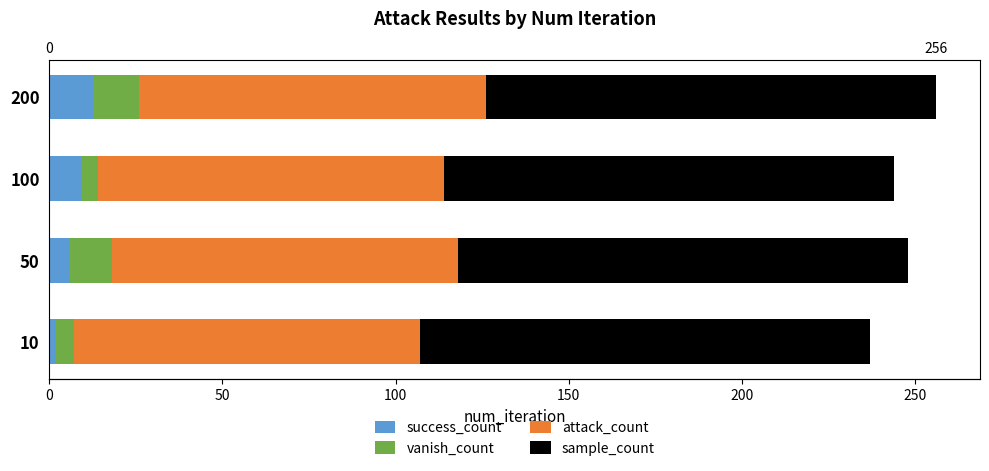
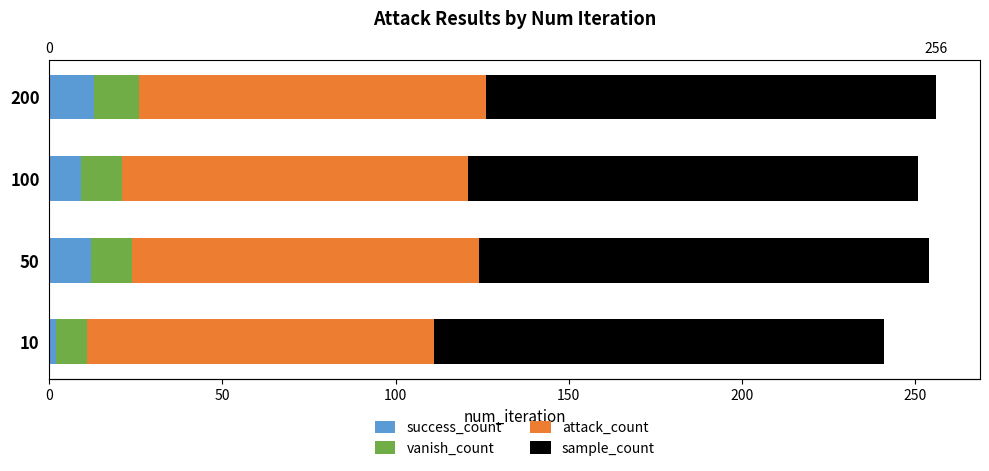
  {
    "success_count": {
      "200": 13,
      "100": 9,
-     "50": 6,
+     "50": 12,
      "10": 2
    },
    "vanish_count": {
      "200": 13,
-     "100": 5,
+     "100": 12,
      "50": 12,
-     "10": 5
+     "10": 9
    },
    "attack_count": {
      "200": 100,
      "100": 100,
      "50": 100,
      "10": 100
    },
    "sample_count": {
      "200": 130,
      "100": 130,
      "50": 130,
      "10": 130
    }
  }
